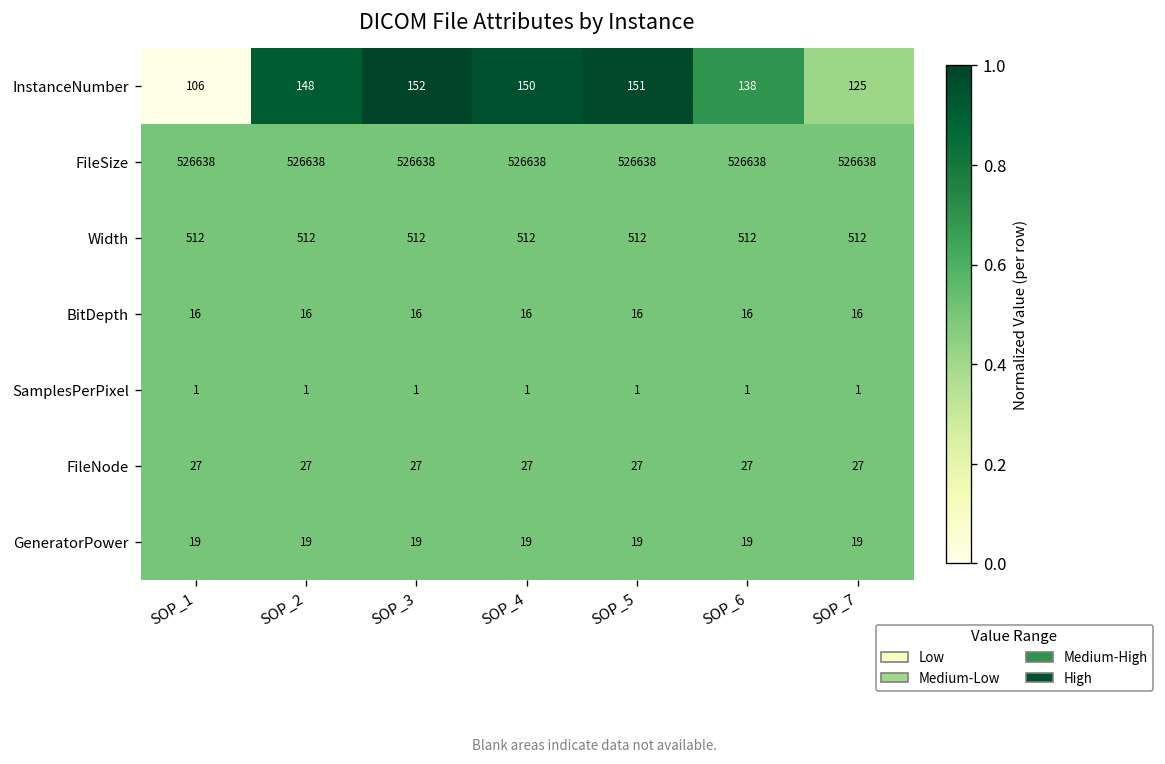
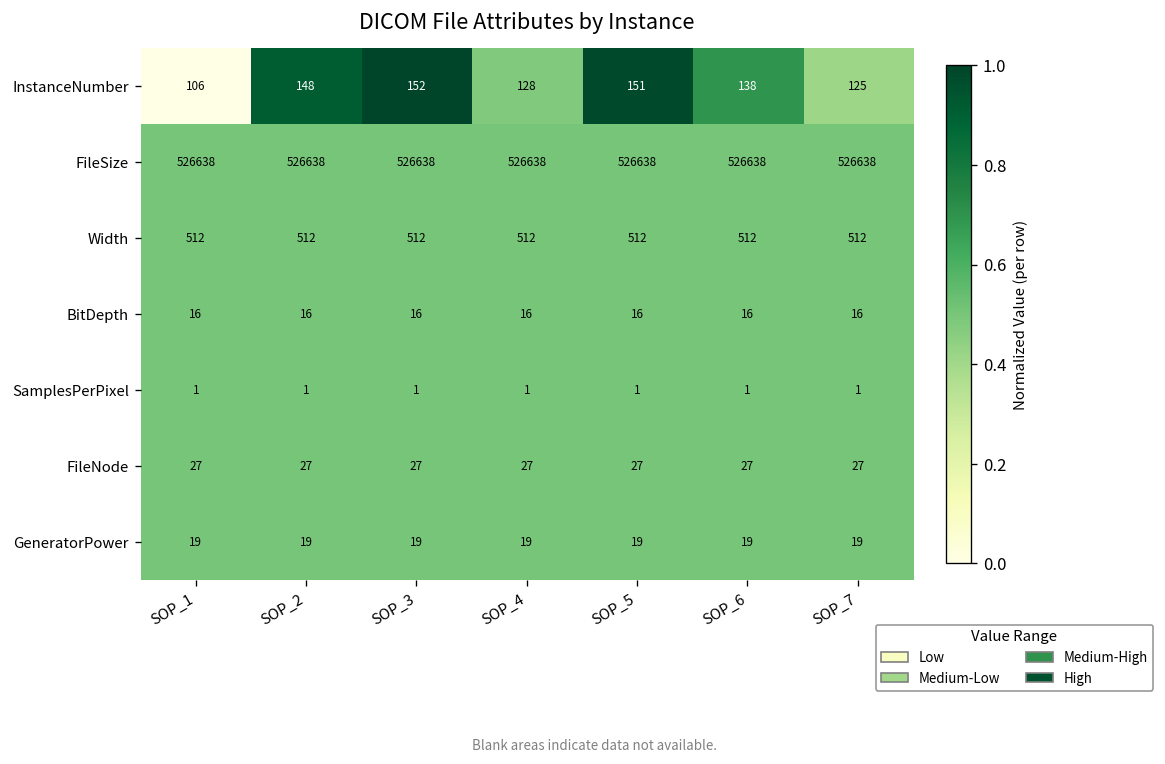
  {
    "InstanceNumber": {
      "SOP_1": 106,
      "SOP_2": 148,
      "SOP_3": 152,
-     "SOP_4": 150,
+     "SOP_4": 128,
      "SOP_5": 151,
      "SOP_6": 138,
      "SOP_7": 125
    },
    "FileSize": {
      "SOP_1": 526638,
      "SOP_2": 526638,
      "SOP_3": 526638,
      "SOP_4": 526638,
      "SOP_5": 526638,
      "SOP_6": 526638,
      "SOP_7": 526638
    },
    "Width": {
      "SOP_1": 512,
      "SOP_2": 512,
      "SOP_3": 512,
      "SOP_4": 512,
      "SOP_5": 512,
      "SOP_6": 512,
      "SOP_7": 512
    },
    "BitDepth": {
      "SOP_1": 16,
      "SOP_2": 16,
      "SOP_3": 16,
      "SOP_4": 16,
      "SOP_5": 16,
      "SOP_6": 16,
      "SOP_7": 16
    },
    "SamplesPerPixel": {
      "SOP_1": 1,
      "SOP_2": 1,
      "SOP_3": 1,
      "SOP_4": 1,
      "SOP_5": 1,
      "SOP_6": 1,
      "SOP_7": 1
    },
    "FileNode": {
      "SOP_1": 27,
      "SOP_2": 27,
      "SOP_3": 27,
      "SOP_4": 27,
      "SOP_5": 27,
      "SOP_6": 27,
      "SOP_7": 27
    },
    "GeneratorPower": {
      "SOP_1": 19,
      "SOP_2": 19,
      "SOP_3": 19,
      "SOP_4": 19,
      "SOP_5": 19,
      "SOP_6": 19,
      "SOP_7": 19
    }
  }
